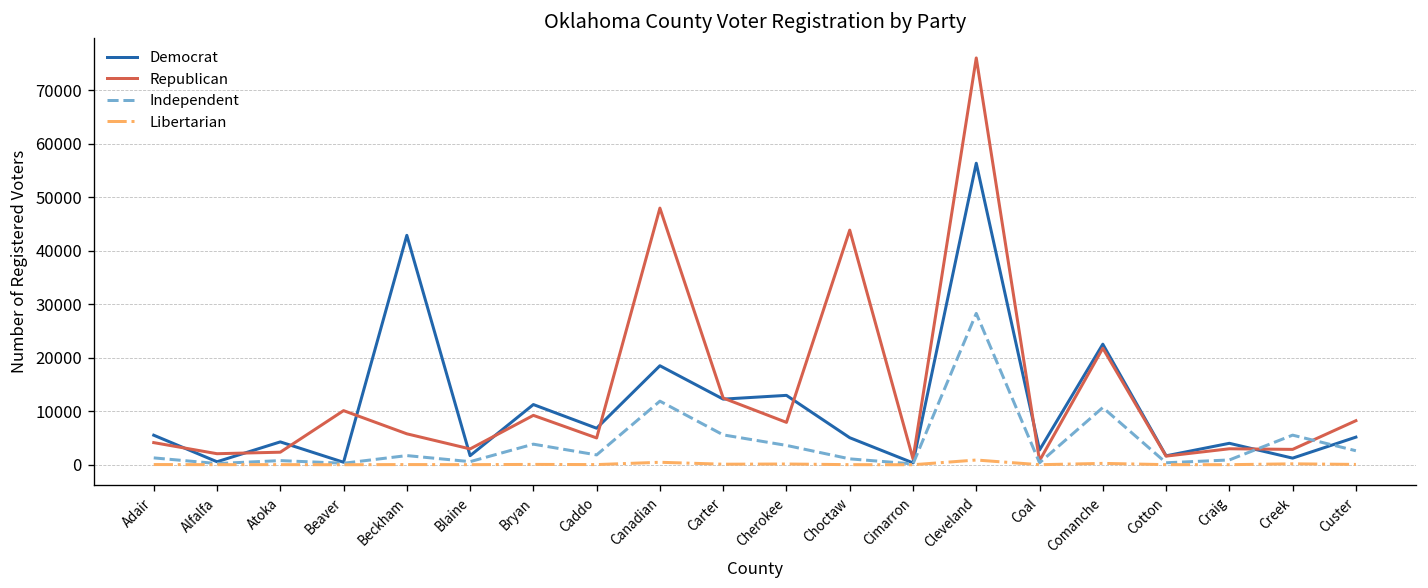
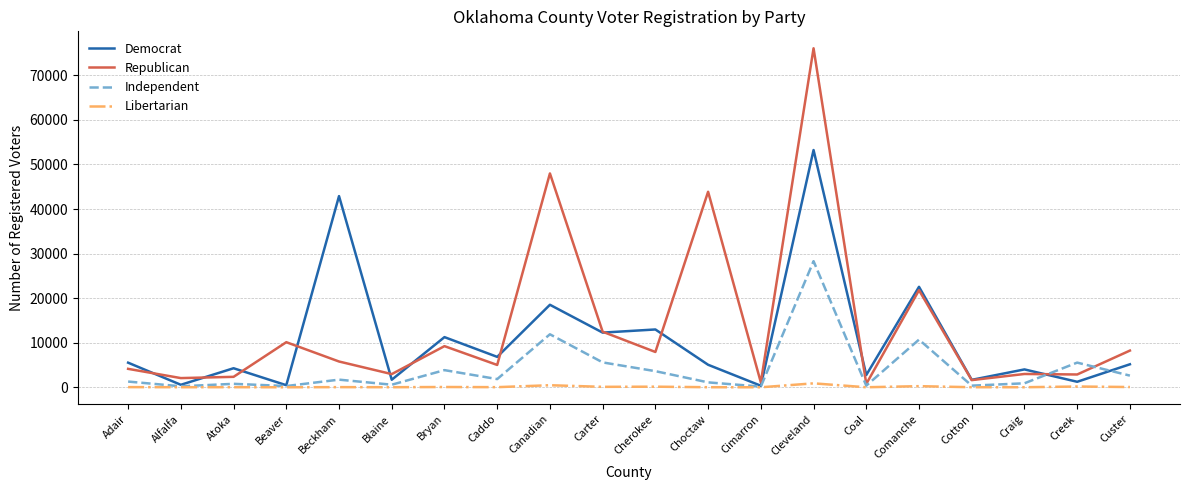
  {
    "Democrat": {
      "Adair": 6000,
      "Atoka": 4000,
      "Beckham": 43000,
      "Blaine": 2000,
      "Bryan": 11000,
      "Caddo": 7000,
      "Canadian": 19000,
      "Cherokee": 13000,
      "Choctaw": 5000,
-     "Cleveland": 56000,
+     "Cleveland": 53000,
      "Coal": 3000,
      "Comanche": 23000,
      "Craig": 4000,
      "Creek": 1000,
      "Custer": 5000
    },
    "Republican": {
      "Adair": 4000,
      "Alfalfa": 2000,
      "Atoka": 2000,
      "Beaver": 10000,
      "Beckham": 6000,
      "Blaine": 3000,
      "Bryan": 9000,
      "Caddo": 5000,
      "Canadian": 48000,
      "Cherokee": 8000,
      "Choctaw": 44000,
      "Cimarron": 1000,
      "Cleveland": 76000,
      "Comanche": 22000,
      "Craig": 3000,
      "Creek": 3000,
      "Custer": 8000
    },
    "Independent": {
      "Adair": 1000,
      "Atoka": 1000,
      "Beckham": 2000,
      "Bryan": 4000,
      "Caddo": 2000,
      "Canadian": 12000,
      "Carter": 6000,
      "Cherokee": 4000,
      "Choctaw": 1000,
      "Cleveland": 28000,
      "Comanche": 11000,
      "Craig": 1000,
      "Creek": 6000,
      "Custer": 3000
    },
    "Libertarian": {
      "Adair": 0,
      "Atoka": 0,
      "Beckham": 0,
      "Bryan": 0,
      "Caddo": 0,
      "Canadian": 0,
      "Carter": 0,
      "Cherokee": 0,
      "Choctaw": 0,
      "Cleveland": 1000,
      "Comanche": 0,
      "Craig": 0,
      "Creek": 0,
      "Custer": 0
    }
  }
